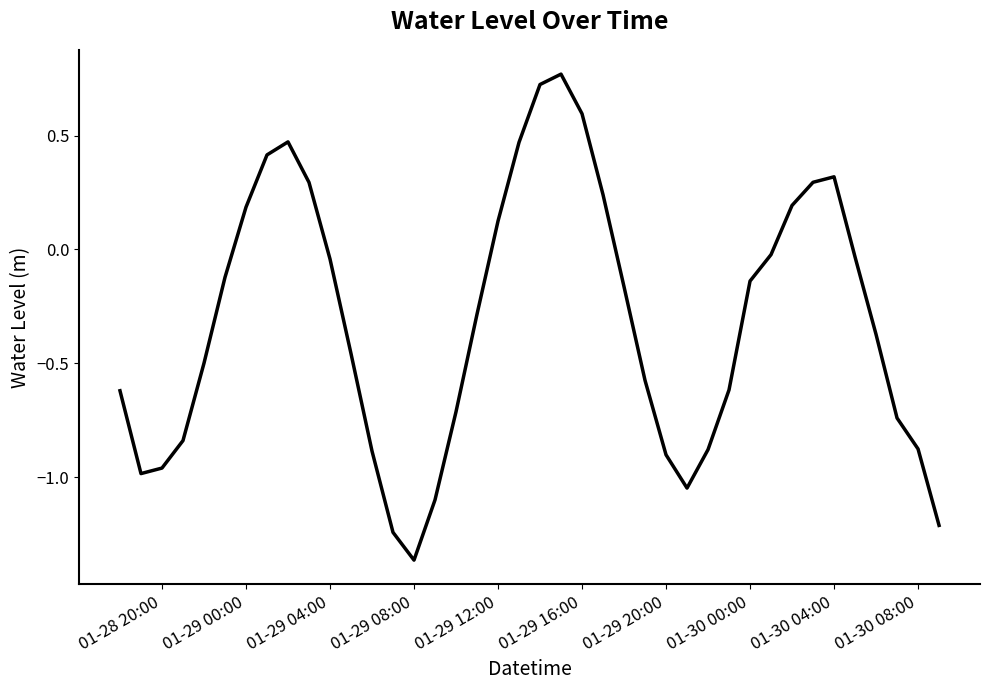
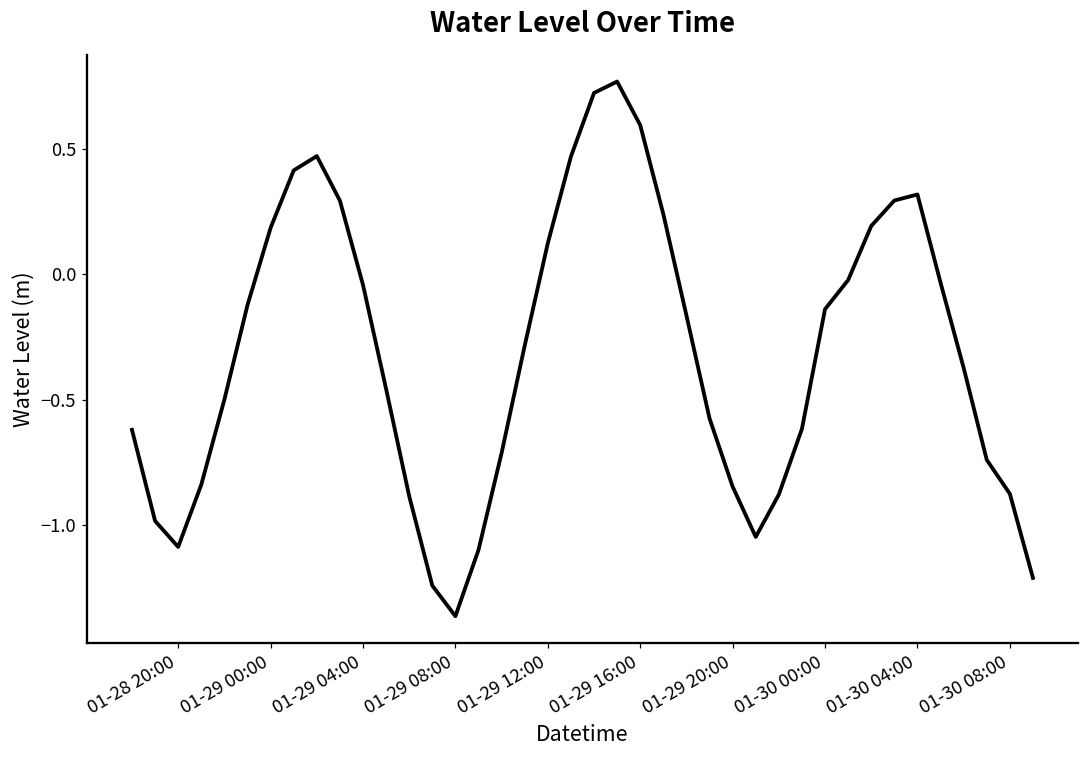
  {
-   "01-28 20:00": -0.96,
+   "01-28 20:00": -1.09,
    "01-29 00:00": 0.19,
    "01-29 04:00": -0.04,
    "01-29 08:00": -1.36,
    "01-29 12:00": 0.12,
    "01-29 16:00": 0.60,
-   "01-29 20:00": -0.90,
+   "01-29 20:00": -0.85,
    "01-30 00:00": -0.14,
    "01-30 04:00": 0.32,
    "01-30 08:00": -0.88
  }
